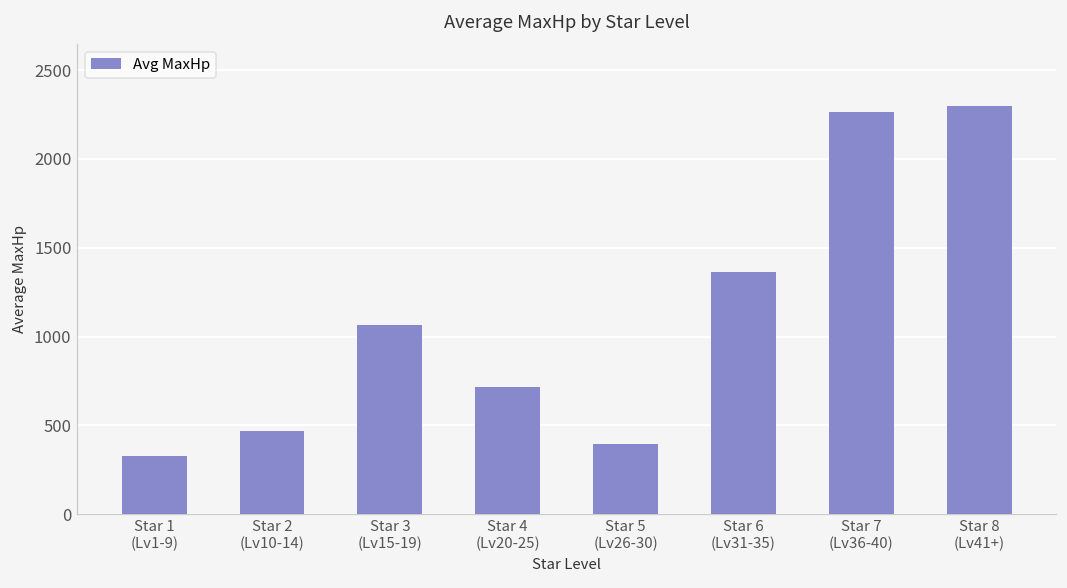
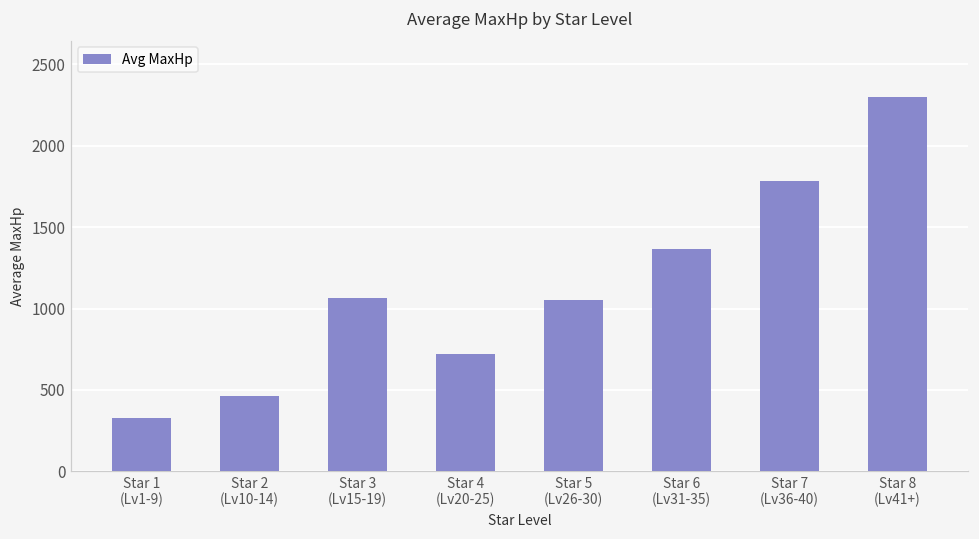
  {
    "Star 1 (Lv1-9)": 330,
    "Star 2 (Lv10-14)": 470,
    "Star 3 (Lv15-19)": 1060,
    "Star 4 (Lv20-25)": 720,
-   "Star 5 (Lv26-30)": 400,
+   "Star 5 (Lv26-30)": 1050,
    "Star 6 (Lv31-35)": 1360,
-   "Star 7 (Lv36-40)": 2260,
+   "Star 7 (Lv36-40)": 1780,
    "Star 8 (Lv41+)": 2300
  }
